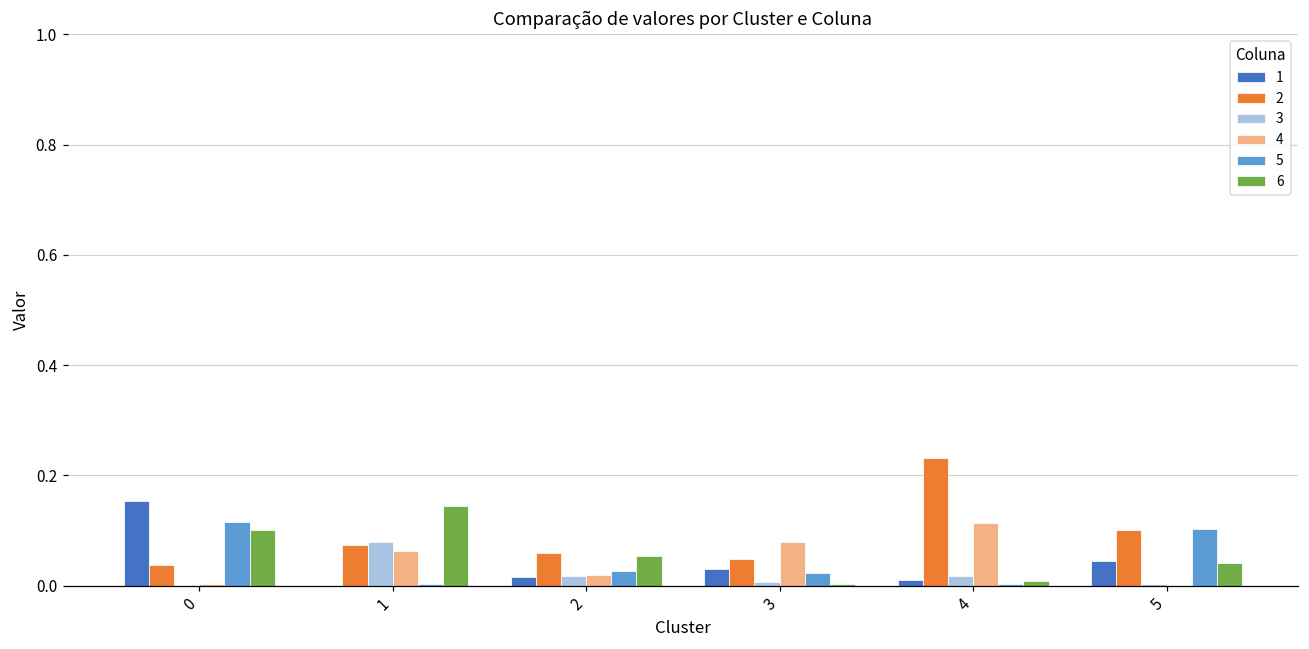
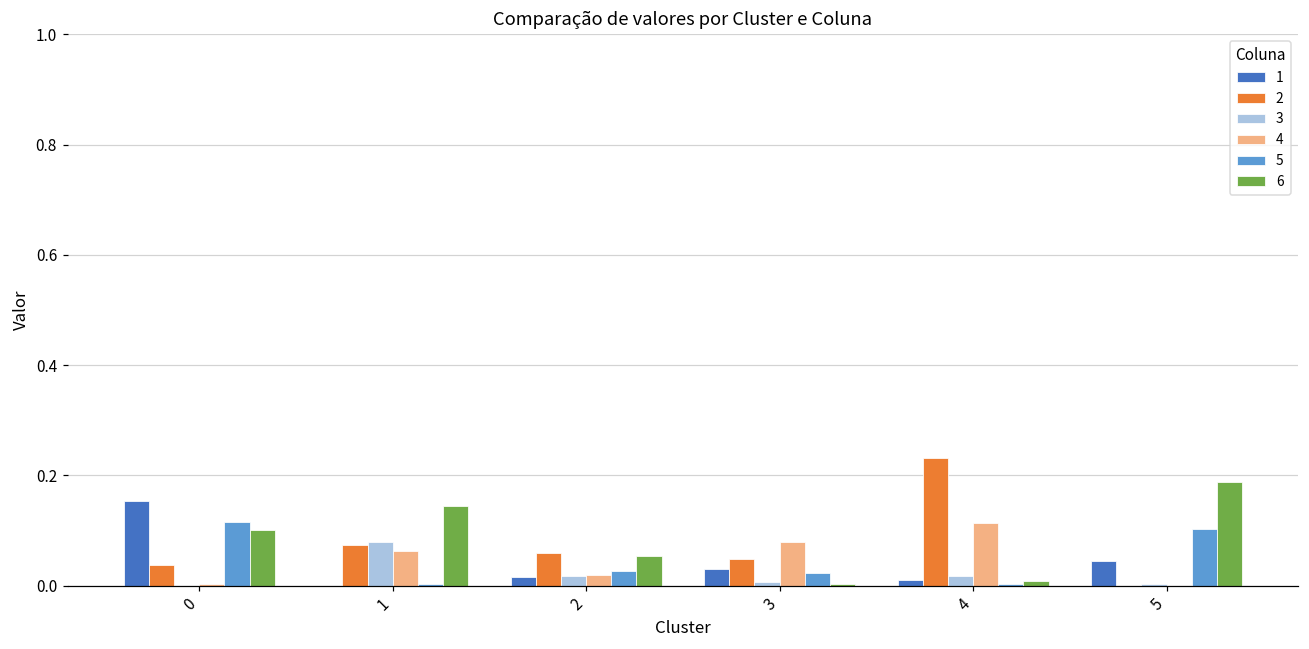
  {
    "2": {
      "0": 0.04,
      "1": 0.07,
      "2": 0.06,
      "3": 0.05,
      "4": 0.23,
-     "5": 0.1
+     "5": 0.0
    },
    "3": {
      "0": 0.00,
      "1": 0.08,
      "2": 0.02,
      "3": 0.01,
      "4": 0.02
    },
    "4": {
      "1": 0.06,
      "2": 0.02,
      "3": 0.08,
      "4": 0.11,
      "5": 0.00
    },
    "6": {
      "0": 0.10,
      "1": 0.14,
      "2": 0.05,
      "4": 0.01,
-     "5": 0.04
+     "5": 0.19
    }
  }
